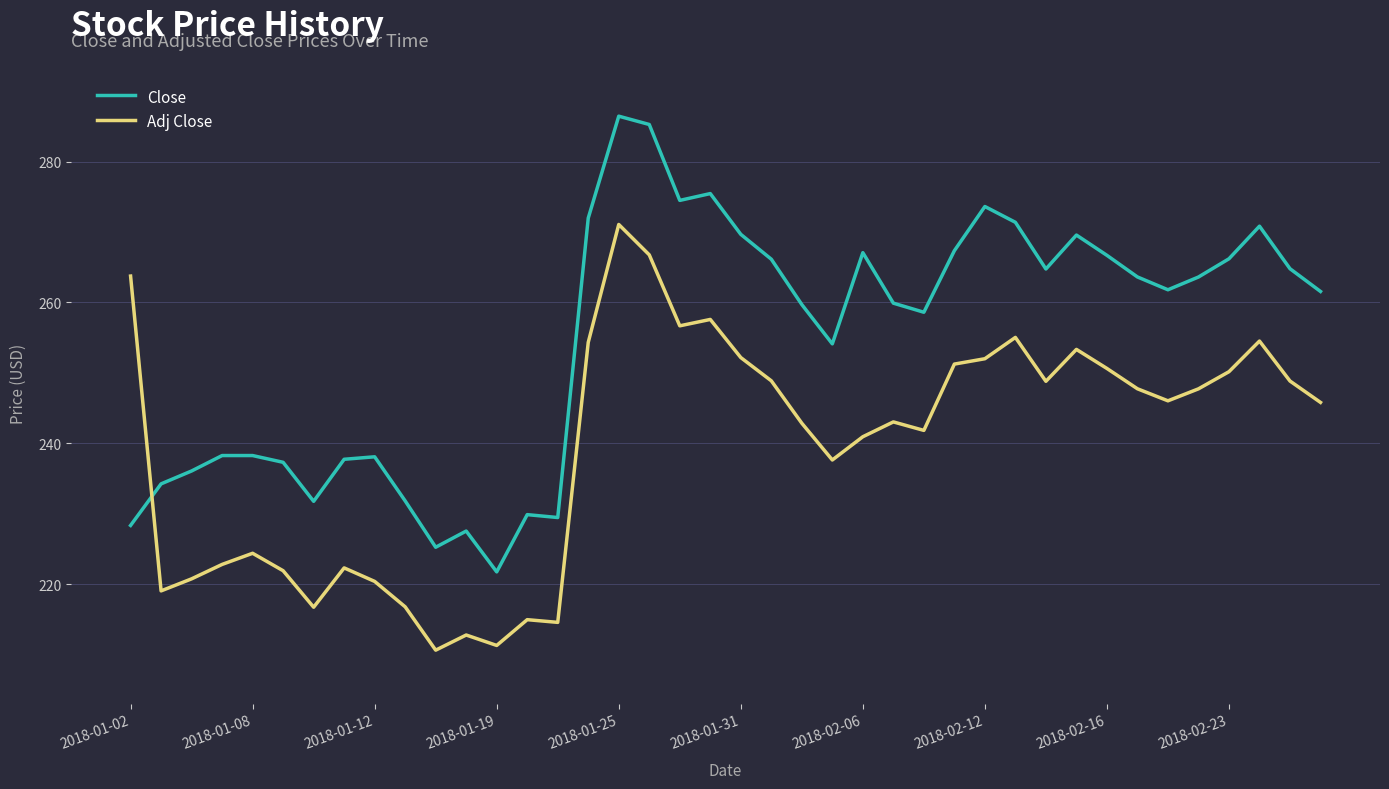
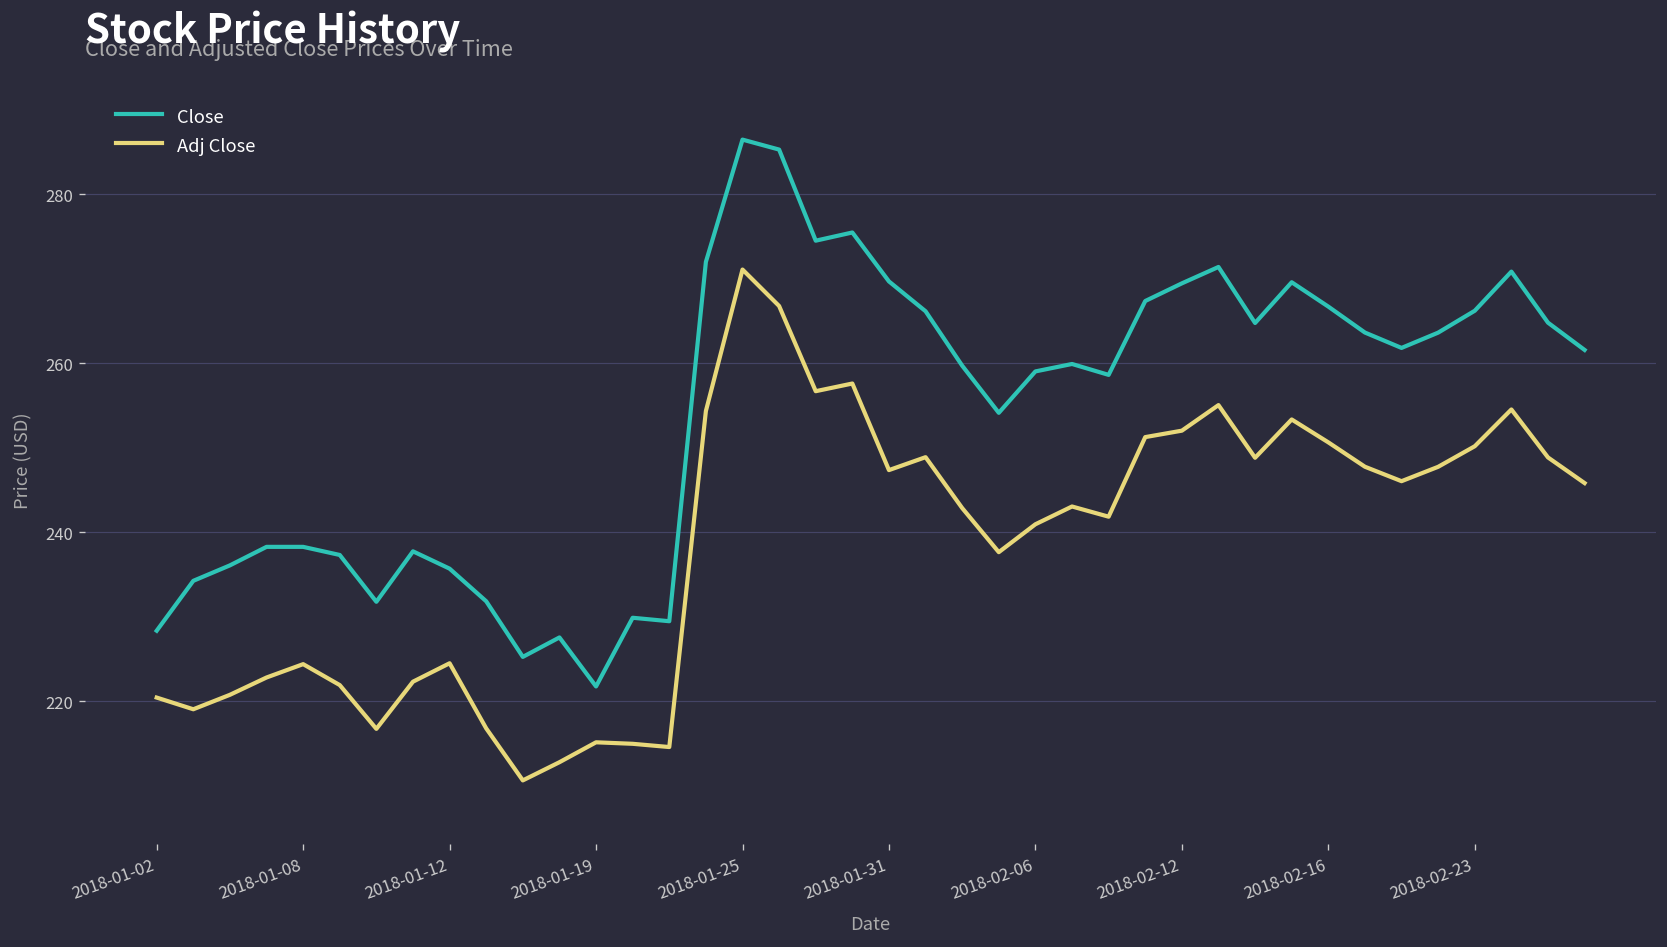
  {
    "Close": {
      "2018-01-02": 228,
      "2018-01-08": 238,
-     "2018-01-12": 238,
+     "2018-01-12": 236,
      "2018-01-19": 222,
      "2018-01-25": 286,
      "2018-01-31": 270,
-     "2018-02-06": 267,
-     "2018-02-12": 274,
+     "2018-02-06": 259,
+     "2018-02-12": 269,
      "2018-02-16": 267,
      "2018-02-23": 266
    },
    "Adj Close": {
-     "2018-01-02": 264,
+     "2018-01-02": 220,
      "2018-01-08": 224,
-     "2018-01-12": 220,
-     "2018-01-19": 211,
+     "2018-01-12": 224,
+     "2018-01-19": 215,
      "2018-01-25": 271,
-     "2018-01-31": 252,
+     "2018-01-31": 247,
      "2018-02-06": 241,
      "2018-02-12": 252,
      "2018-02-16": 251,
      "2018-02-23": 250
    }
  }
